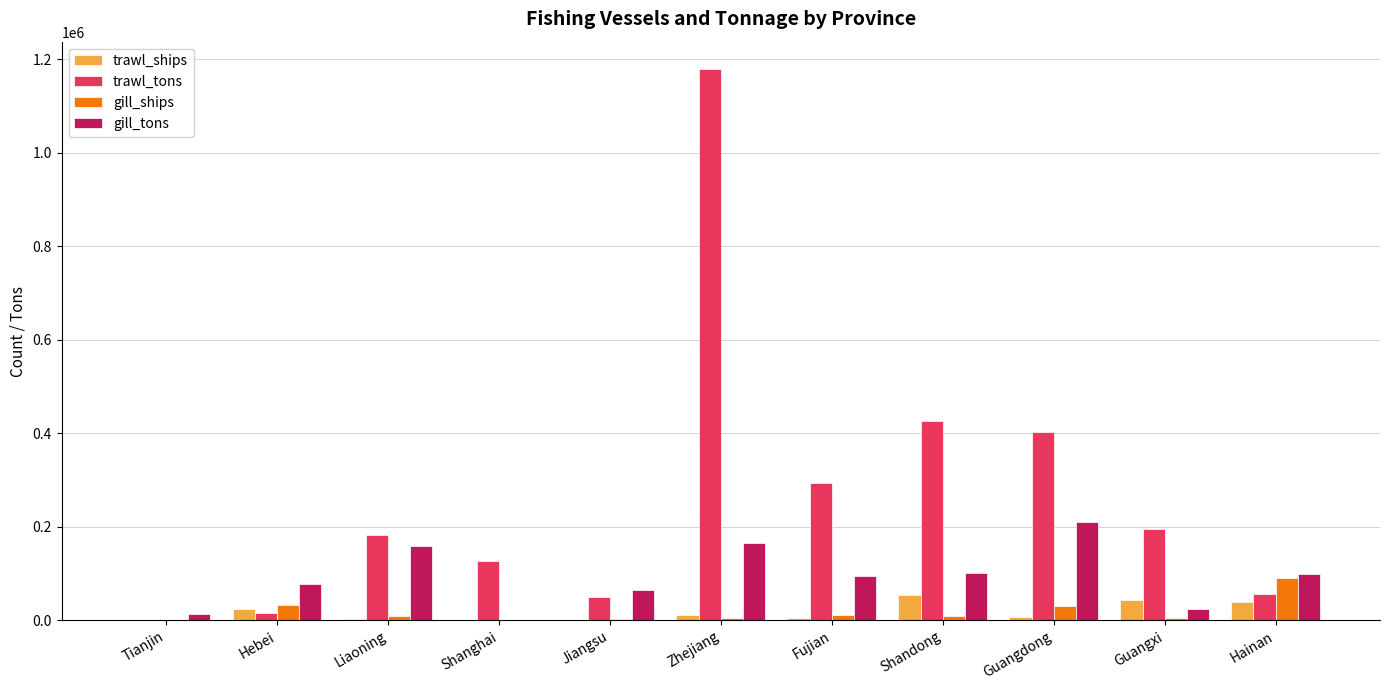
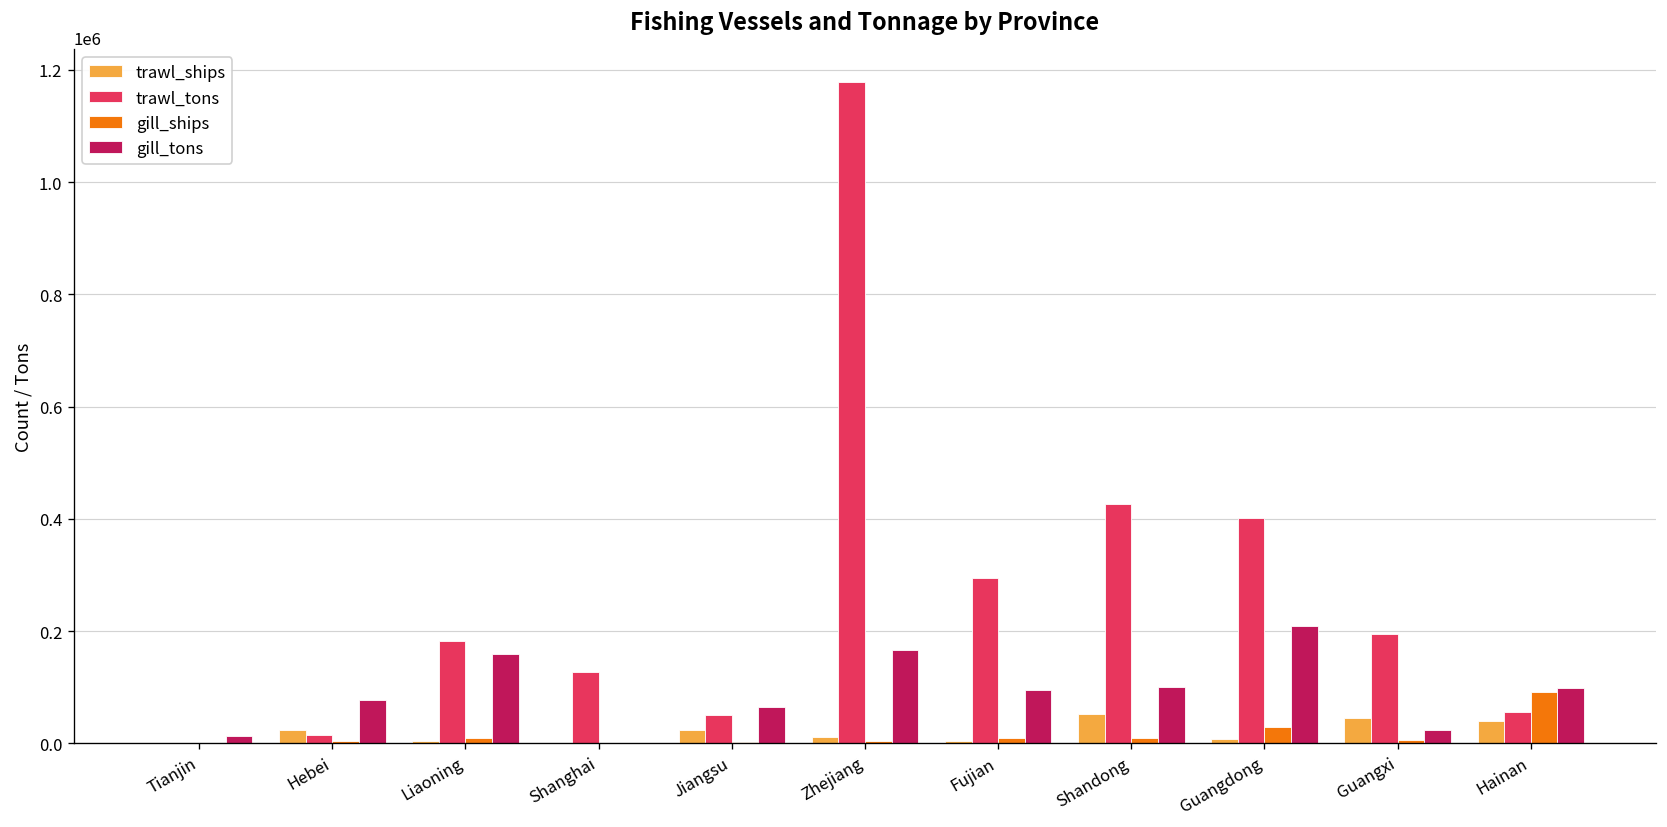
  {
    "trawl_ships": {
      "Hebei": 20000,
-     "Jiangsu": 0,
+     "Jiangsu": 20000,
      "Zhejiang": 10000,
      "Shandong": 50000,
      "Guangdong": 10000,
      "Guangxi": 40000,
      "Hainan": 40000
    },
    "gill_ships": {
-     "Hebei": 30000,
+     "Hebei": 0,
      "Liaoning": 10000,
      "Shanghai": 0,
      "Fujian": 10000,
      "Shandong": 10000,
      "Guangdong": 30000,
      "Guangxi": 10000,
      "Hainan": 90000
    }
  }
